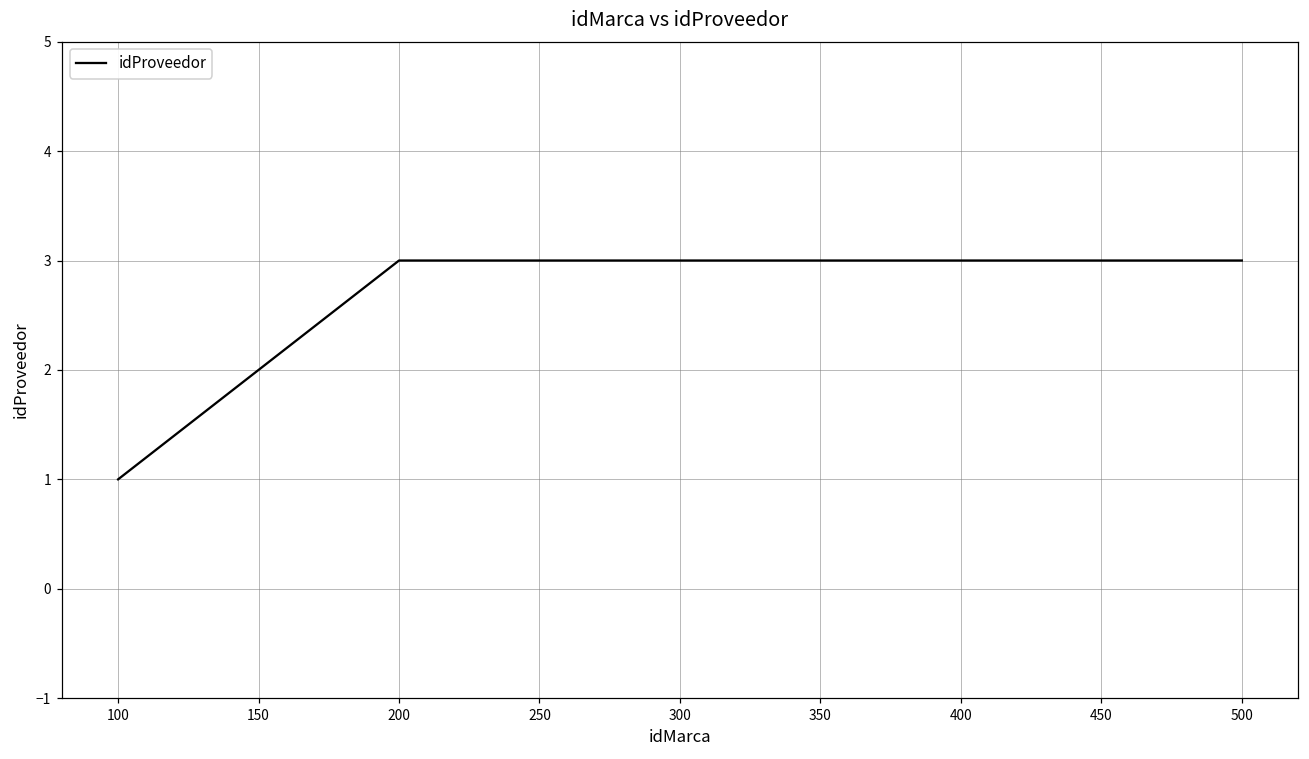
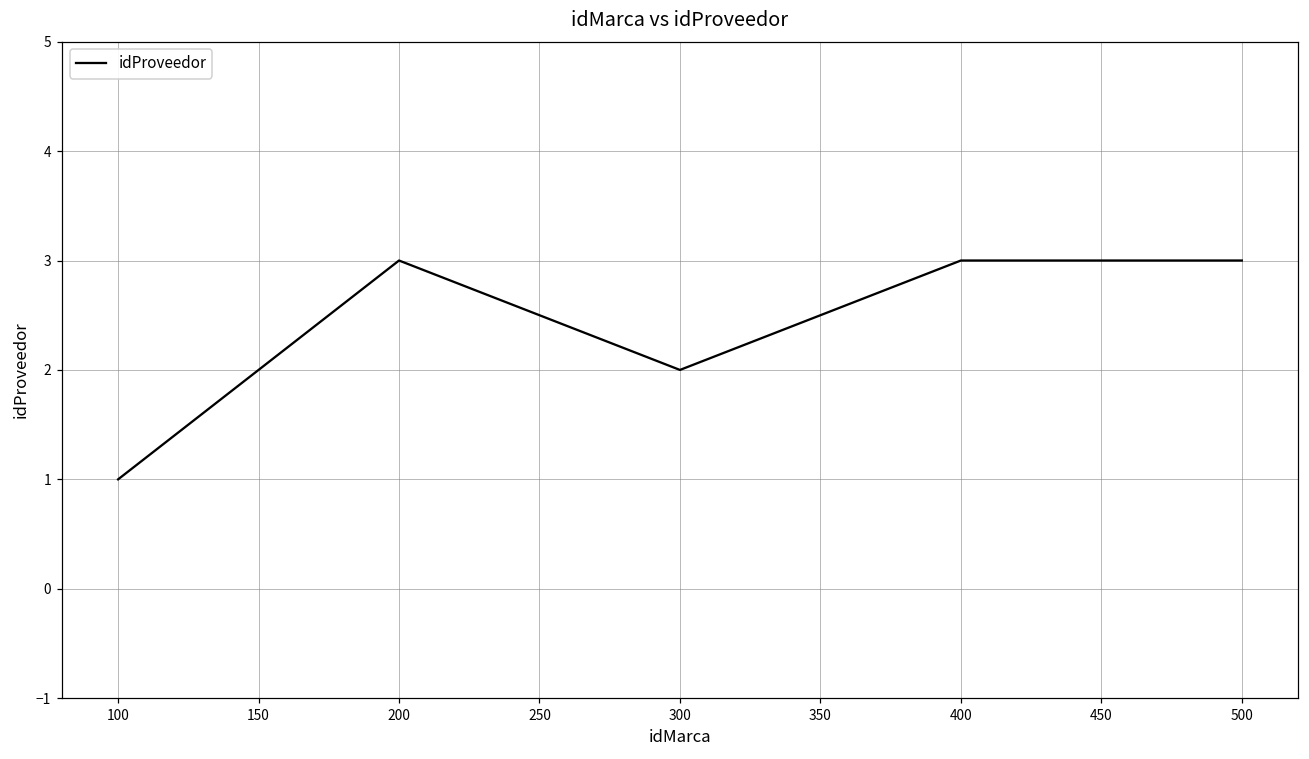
  {
    "100": 1,
    "200": 3,
-   "300": 3,
+   "300": 2,
    "400": 3,
    "500": 3
  }
